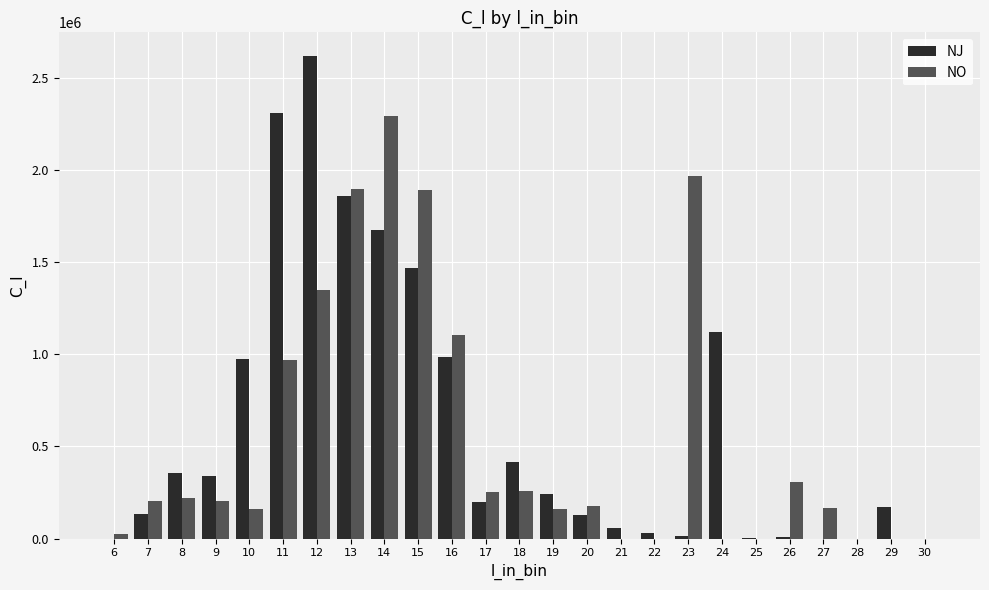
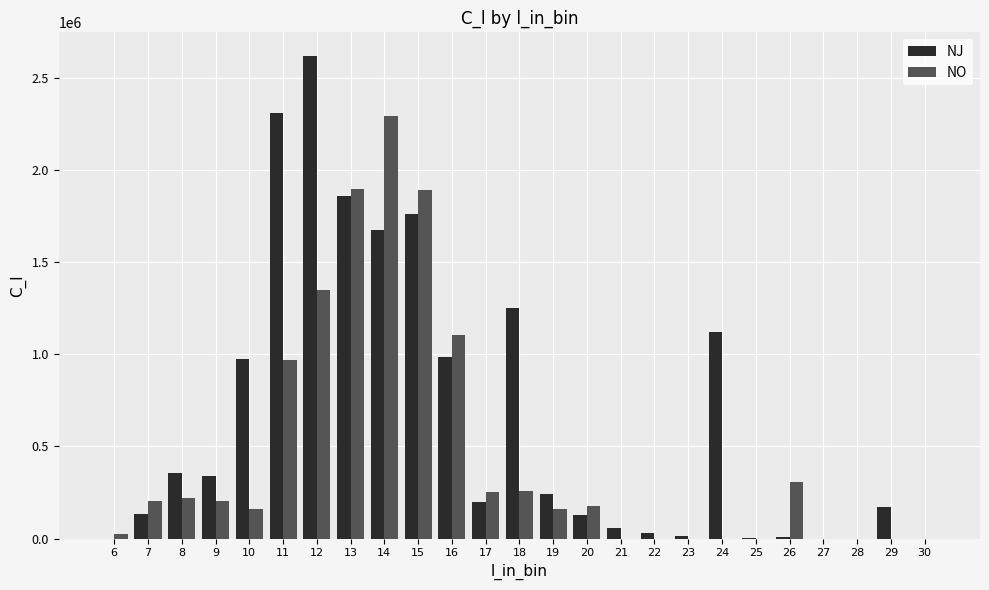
  {
    "NJ": {
      "6": 0,
      "7": 130000,
      "8": 350000,
      "9": 340000,
      "10": 970000,
      "11": 2310000,
      "12": 2610000,
      "13": 1860000,
      "14": 1670000,
-     "15": 1470000,
+     "15": 1760000,
      "16": 980000,
      "17": 200000,
-     "18": 410000,
+     "18": 1250000,
      "19": 240000,
      "20": 130000,
      "21": 60000,
      "22": 30000,
      "24": 1120000,
      "27": 0,
      "28": 0,
      "29": 170000,
      "30": 0
    },
    "NO": {
      "6": 20000,
      "7": 200000,
      "8": 220000,
      "9": 210000,
      "10": 160000,
      "11": 970000,
      "12": 1350000,
      "13": 1900000,
      "14": 2290000,
      "15": 1890000,
      "16": 1110000,
      "17": 250000,
      "18": 260000,
      "19": 160000,
      "20": 180000,
      "21": 0,
      "22": 0,
-     "23": 1970000,
+     "23": 0,
      "24": 0,
      "25": 0,
      "26": 310000,
-     "27": 170000,
+     "27": 0,
      "28": 0,
      "29": 0,
      "30": 0
    }
  }
